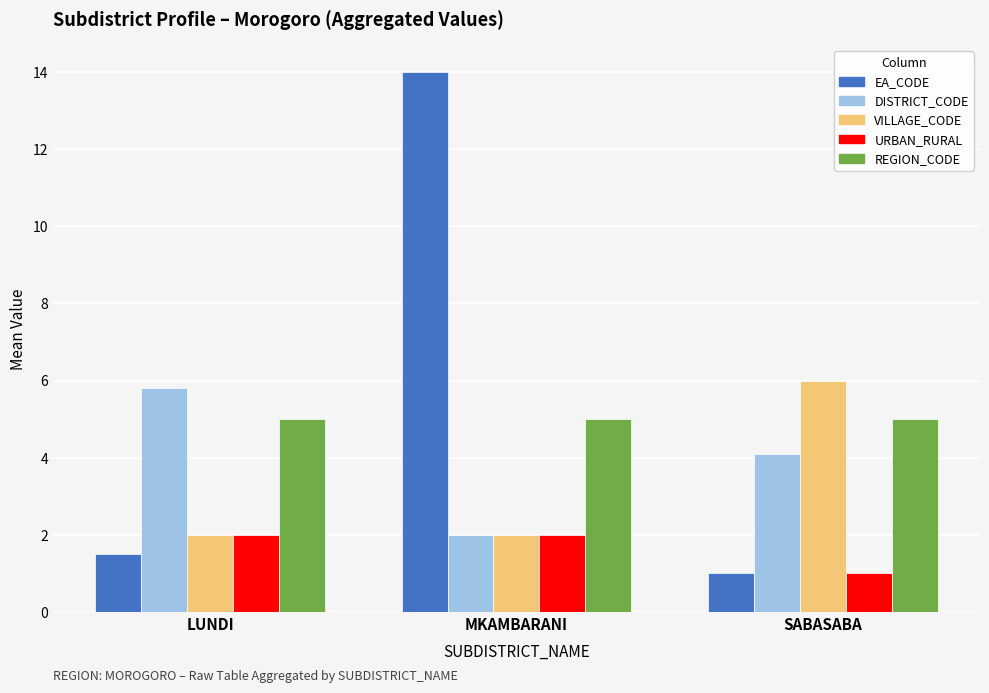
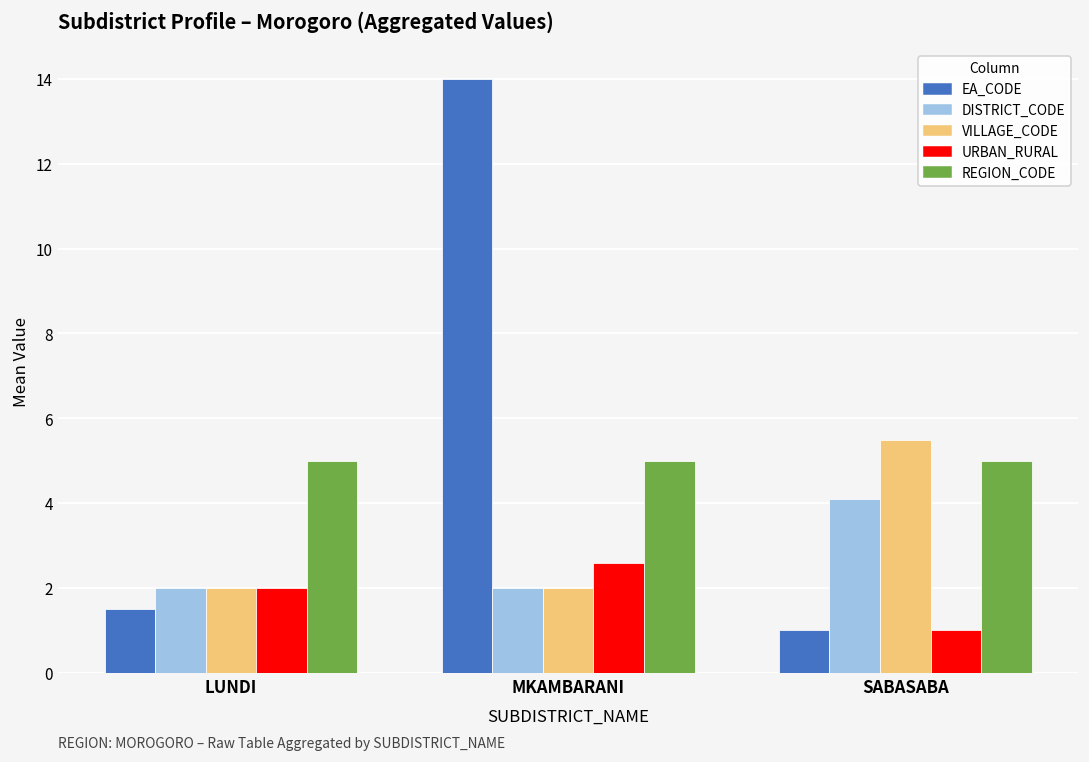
  {
    "EA_CODE": {
      "LUNDI": 1.5,
      "MKAMBARANI": 14.0,
      "SABASABA": 1.0
    },
    "DISTRICT_CODE": {
-     "LUNDI": 5.8,
+     "LUNDI": 2.0,
      "MKAMBARANI": 2.0,
      "SABASABA": 4.1
    },
    "VILLAGE_CODE": {
      "LUNDI": 2.0,
      "MKAMBARANI": 2.0,
-     "SABASABA": 6.0
+     "SABASABA": 5.5
    },
    "URBAN_RURAL": {
      "LUNDI": 2.0,
-     "MKAMBARANI": 2.0,
+     "MKAMBARANI": 2.6,
      "SABASABA": 1.0
    },
    "REGION_CODE": {
      "LUNDI": 5.0,
      "MKAMBARANI": 5.0,
      "SABASABA": 5.0
    }
  }
